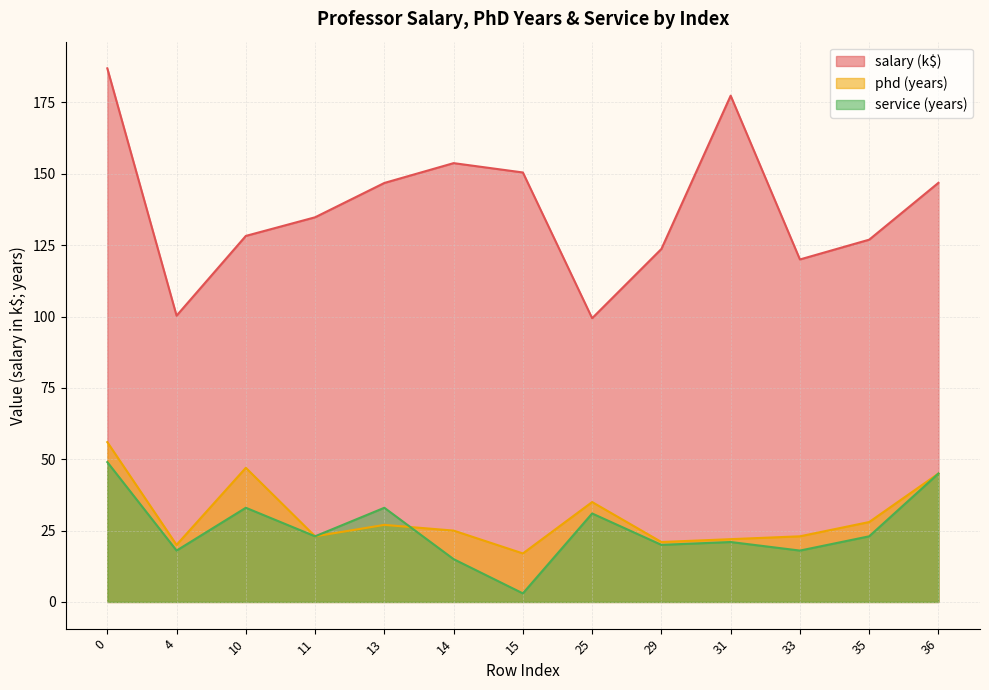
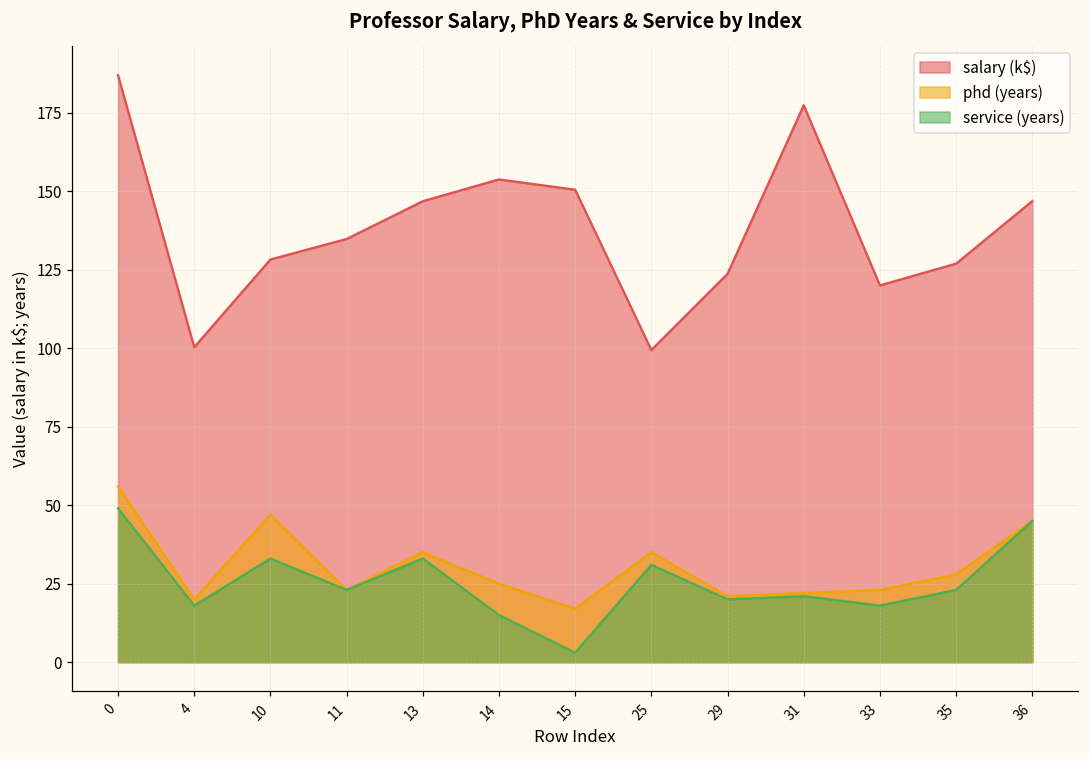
  {
    "salary (k$)": {
      "0": 187,
      "4": 100,
      "10": 128,
      "11": 135,
      "13": 147,
      "14": 154,
      "15": 150,
      "25": 99,
      "29": 124,
      "31": 177,
      "33": 120,
      "35": 127,
      "36": 147
    },
    "phd (years)": {
      "0": 56,
      "4": 20,
      "10": 47,
-     "13": 27,
+     "13": 35,
      "14": 25,
      "15": 17,
      "25": 35,
      "29": 21,
      "31": 22,
      "33": 23,
      "35": 28
    },
    "service (years)": {
      "0": 49,
      "4": 18,
      "10": 33,
      "13": 33,
      "14": 15,
      "15": 3,
      "25": 31,
      "29": 20,
      "31": 21,
      "33": 18,
      "35": 23
    }
  }
